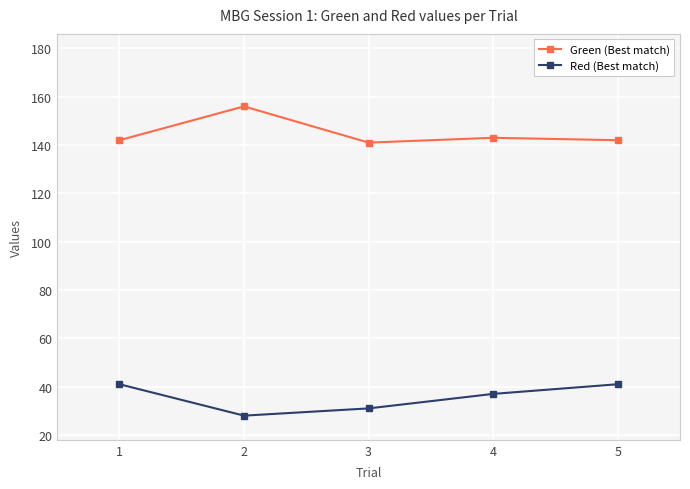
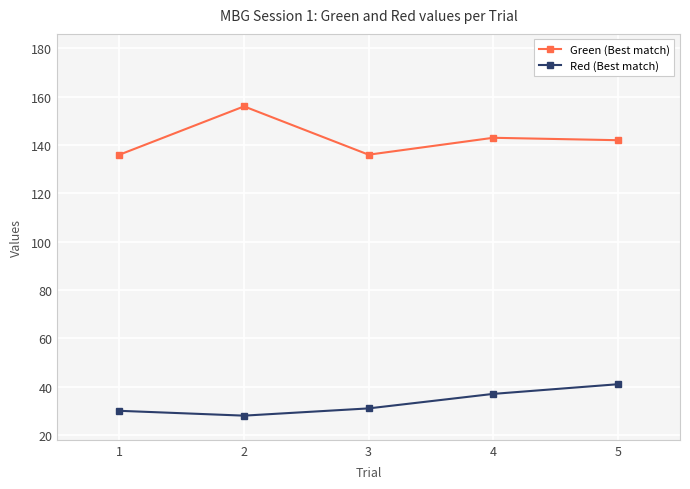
  {
    "Green (Best match)": {
-     "1": 142,
+     "1": 136,
      "2": 156,
-     "3": 141,
+     "3": 136,
      "4": 143,
      "5": 142
    },
    "Red (Best match)": {
-     "1": 41,
+     "1": 30,
      "2": 28,
      "3": 31,
      "4": 37,
      "5": 41
    }
  }
